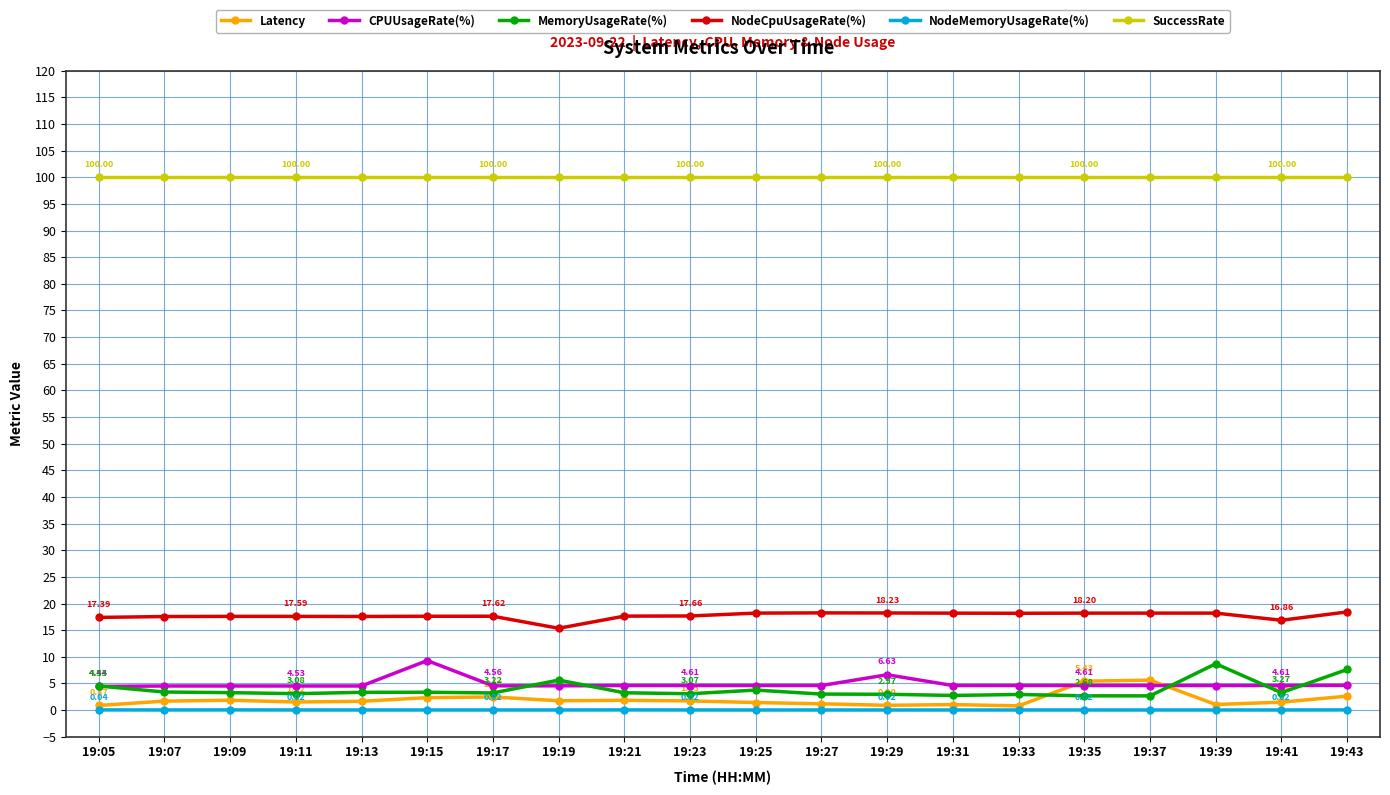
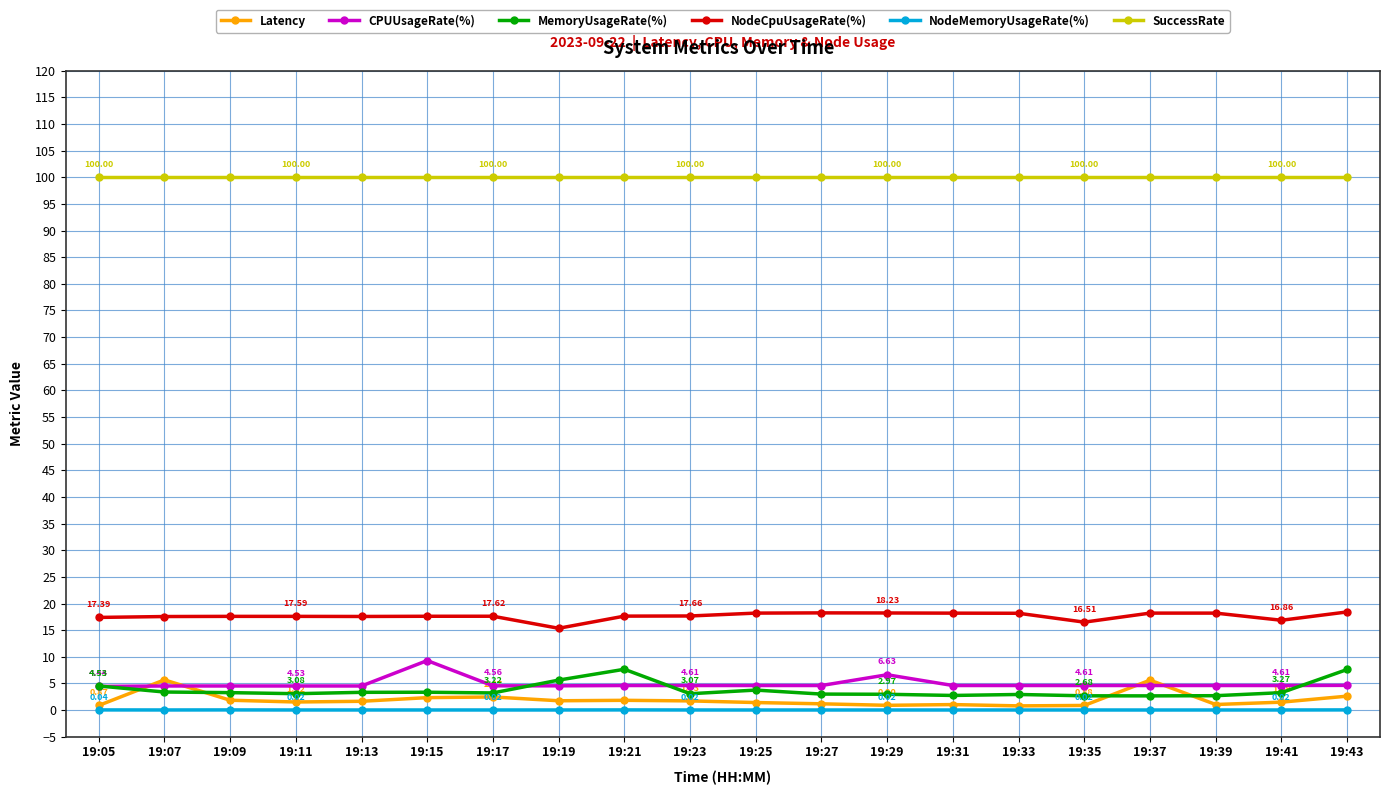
  {
    "Latency": {
-     "19:07": 2,
-     "19:35": 5.43
+     "19:07": 6,
+     "19:35": 0.88
    },
    "CPUUsageRate(%)": {
      "19:11": 4.53,
      "19:23": 4.61,
      "19:29": 6.63
    },
    "MemoryUsageRate(%)": {
      "19:07": 3,
      "19:09": 3,
      "19:13": 3,
      "19:15": 3,
      "19:19": 6,
-     "19:21": 3,
+     "19:21": 8,
      "19:25": 4,
      "19:27": 3,
      "19:31": 3,
      "19:33": 3,
      "19:37": 3,
-     "19:39": 9,
+     "19:39": 3,
      "19:43": 8
    },
    "NodeCpuUsageRate(%)": {
      "19:05": 17.39,
      "19:11": 17.59,
      "19:17": 17.62,
      "19:23": 17.66,
      "19:29": 18.23,
-     "19:35": 18.20,
+     "19:35": 16.51,
      "19:41": 16.86
    },
    "NodeMemoryUsageRate(%)": {
      "19:07": 0,
      "19:09": 0,
      "19:13": 0,
      "19:15": 0,
      "19:19": 0,
      "19:21": 0,
      "19:25": 0,
      "19:27": 0,
      "19:31": 0,
      "19:33": 0,
      "19:37": 0,
      "19:39": 0,
      "19:43": 0
    },
    "SuccessRate": {
      "19:05": 100.00,
      "19:11": 100.00,
      "19:17": 100.00,
      "19:23": 100.00,
      "19:29": 100.00,
      "19:35": 100.00,
      "19:41": 100.00
    }
  }
